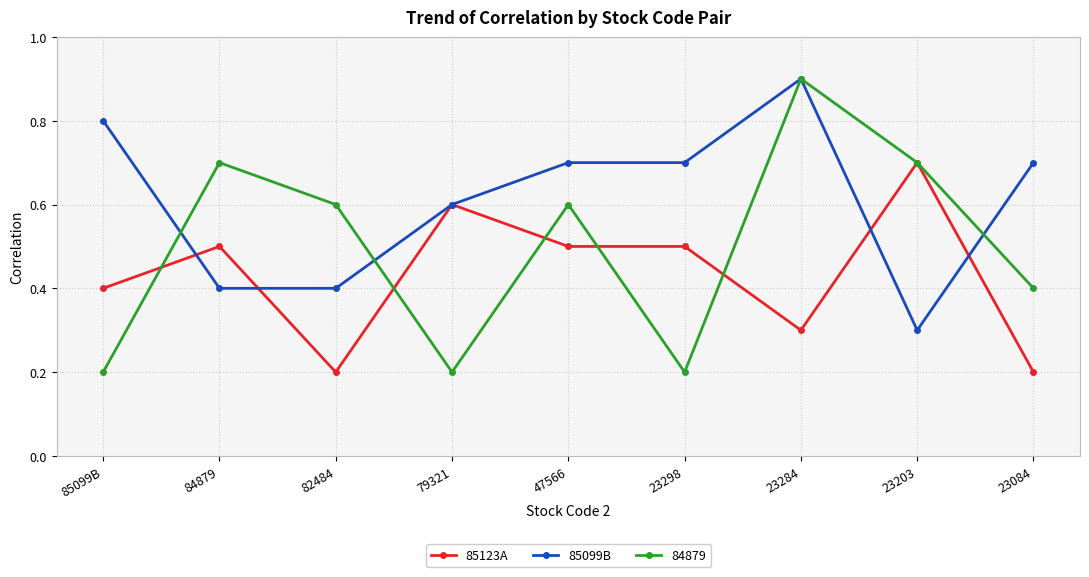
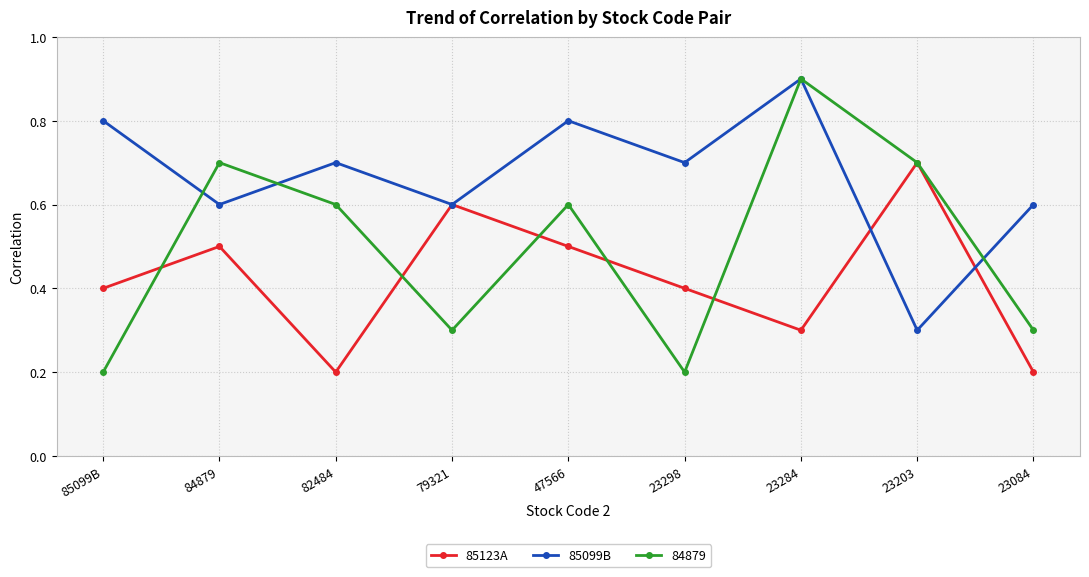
  {
    "85123A": {
      "85099B": 0.4,
      "84879": 0.5,
      "82484": 0.2,
      "47566": 0.5,
-     "23298": 0.5,
+     "23298": 0.4,
      "23284": 0.3,
      "23084": 0.2
    },
    "85099B": {
      "85099B": 0.8,
-     "84879": 0.4,
-     "82484": 0.4,
-     "47566": 0.7,
+     "84879": 0.6,
+     "82484": 0.7,
+     "47566": 0.8,
      "23298": 0.7,
      "23203": 0.3,
-     "23084": 0.7
+     "23084": 0.6
    },
    "84879": {
      "85099B": 0.2,
      "84879": 0.7,
      "82484": 0.6,
-     "79321": 0.2,
+     "79321": 0.3,
      "47566": 0.6,
      "23298": 0.2,
-     "23084": 0.4
+     "23084": 0.3
    }
  }
